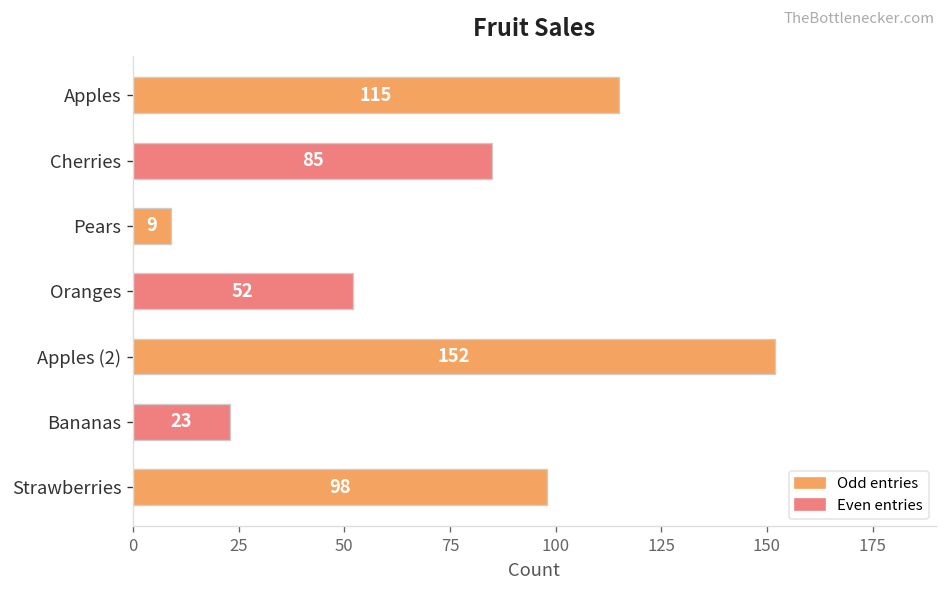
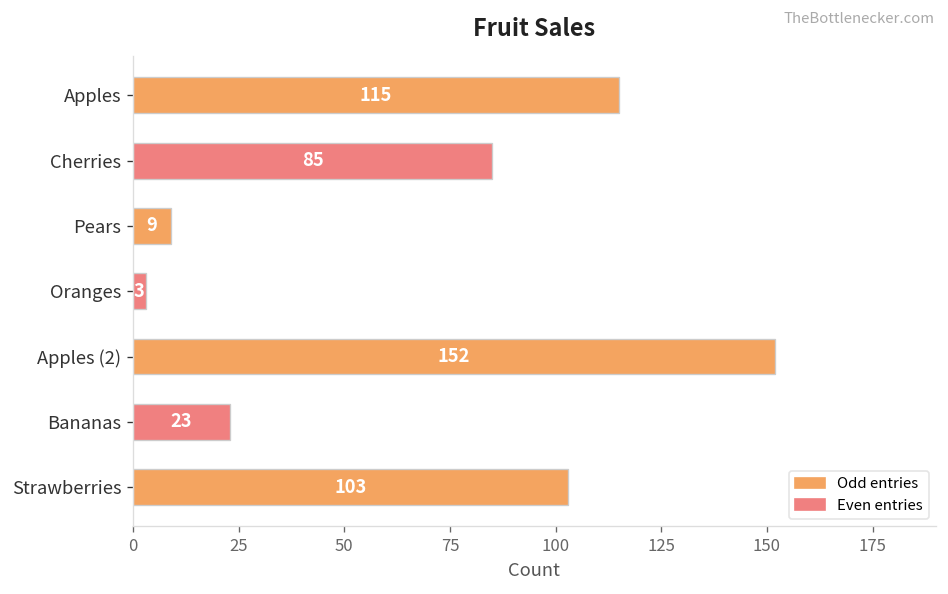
  {
    "Apples": 115,
    "Cherries": 85,
    "Pears": 9,
-   "Oranges": 52,
+   "Oranges": 3,
    "Apples (2)": 152,
    "Bananas": 23,
-   "Strawberries": 98
+   "Strawberries": 103
  }
